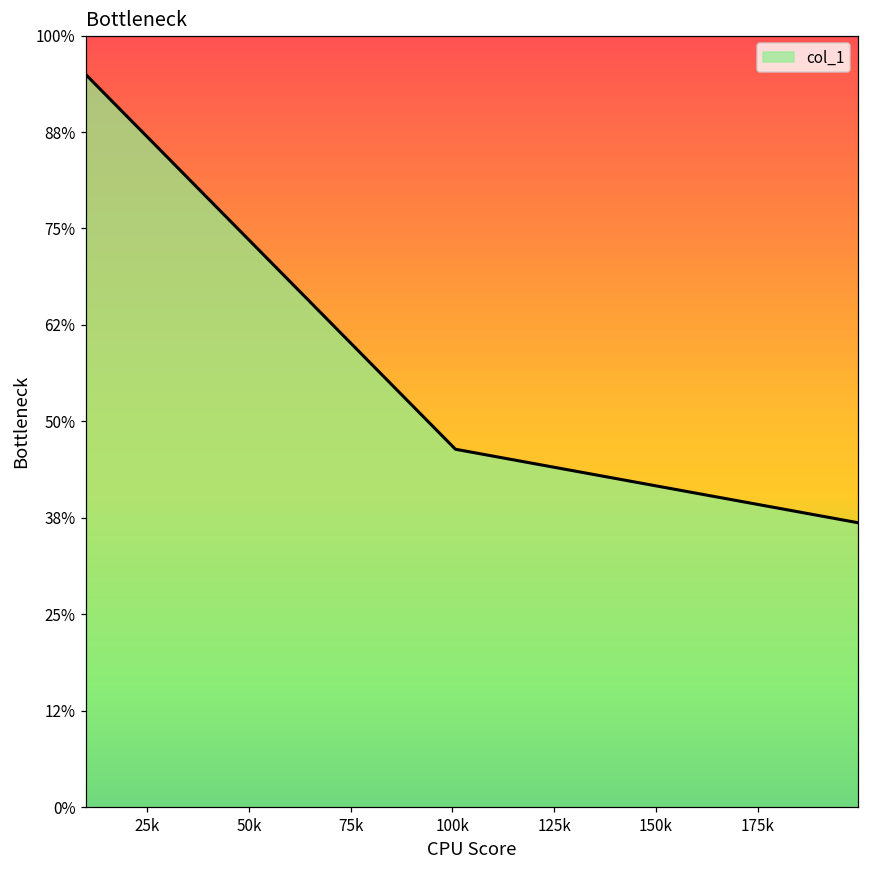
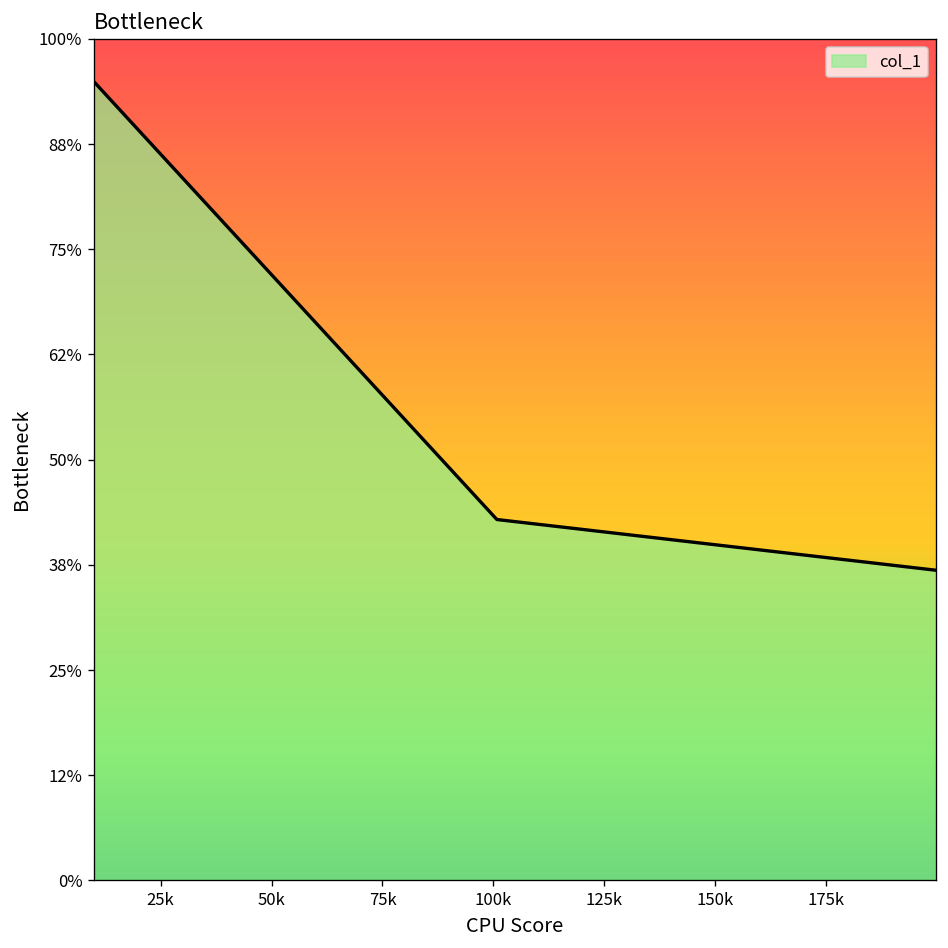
  {
-   "100k": "46%"
+   "100k": "43%"
  }
